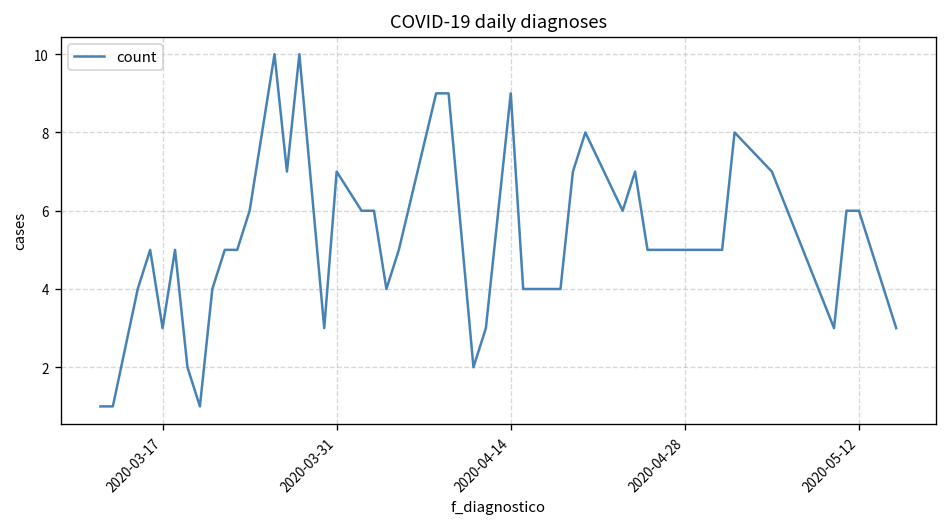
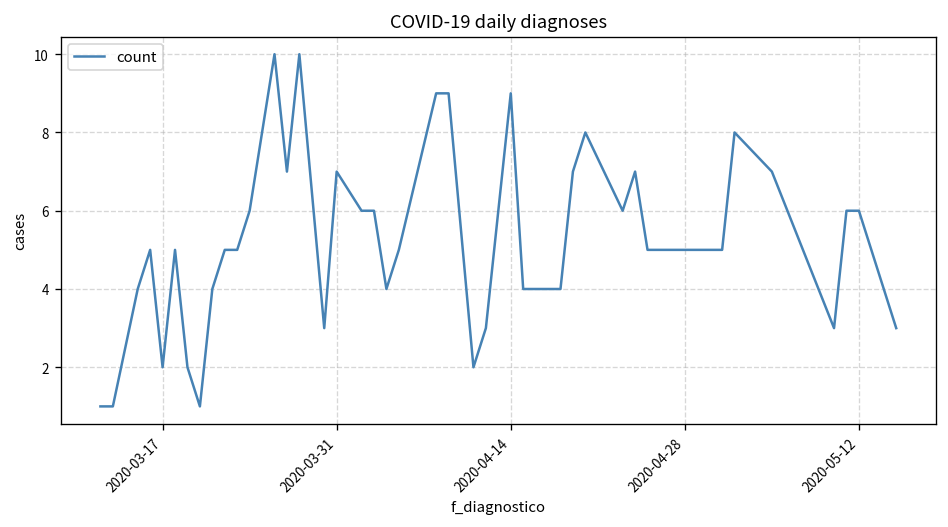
  {
-   "2020-03-17": 3,
+   "2020-03-17": 2,
    "2020-03-31": 7,
    "2020-04-14": 9,
    "2020-05-12": 6
  }
